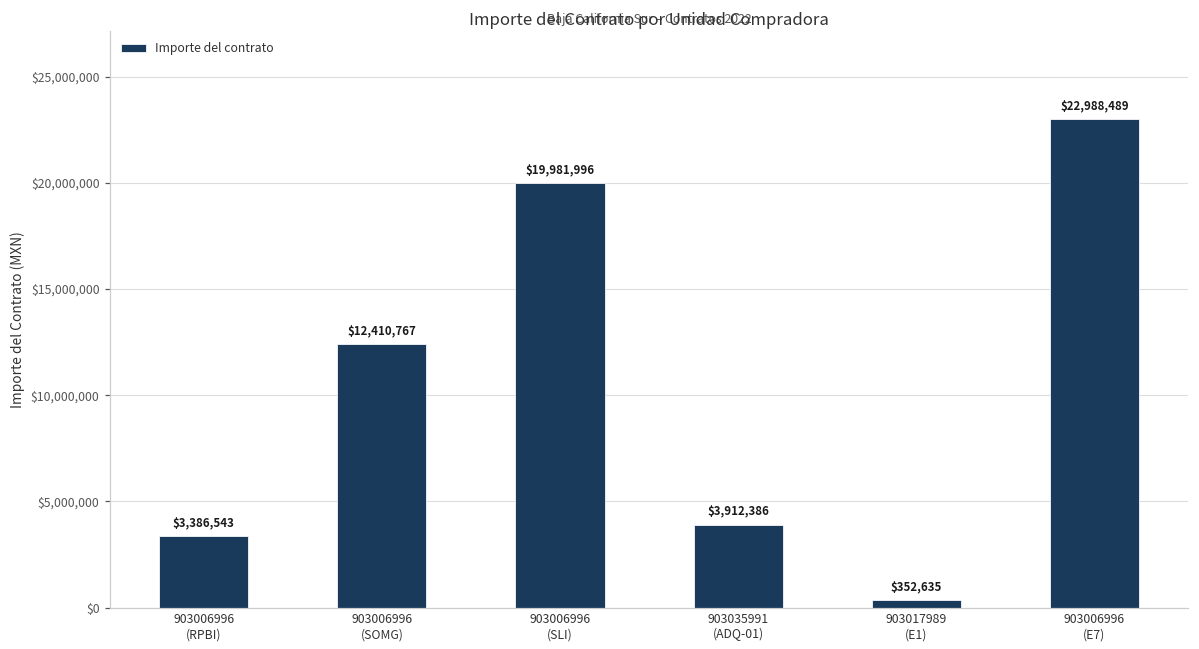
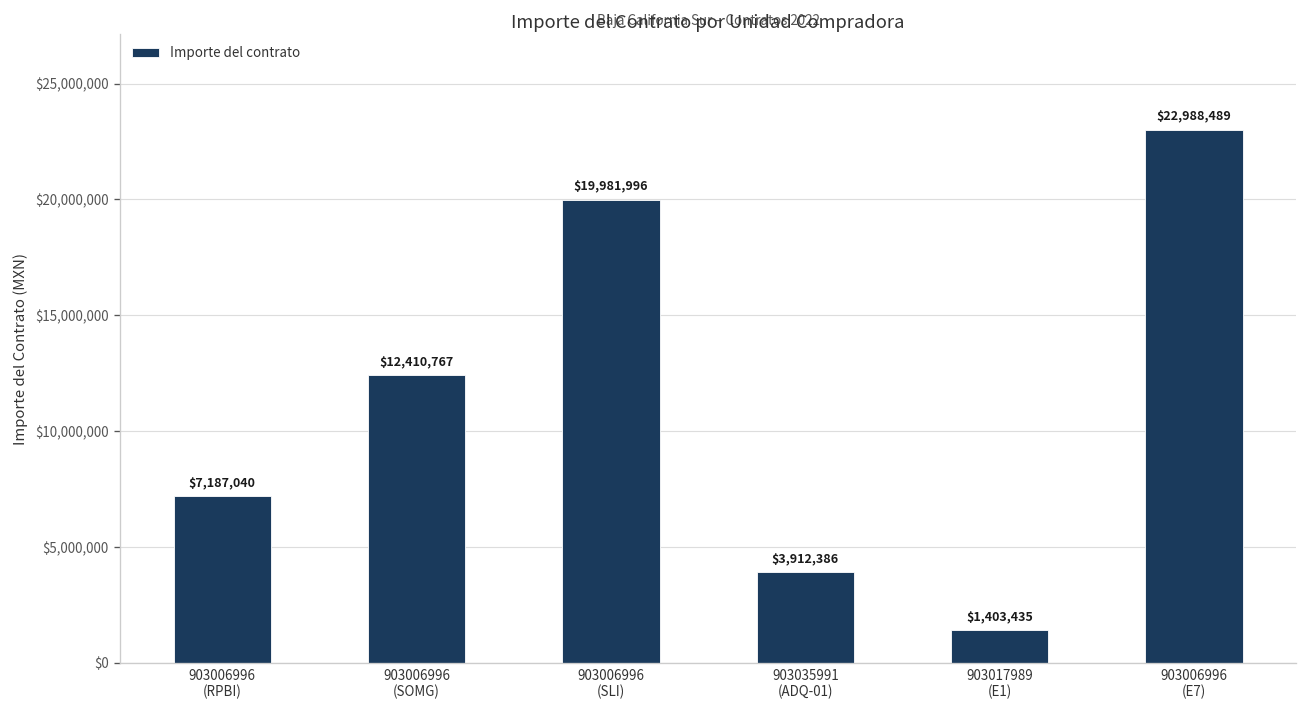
  {
-   "903006996 (RPBI)": "$3,386,543",
+   "903006996 (RPBI)": "$7,187,040",
    "903006996 (SOMG)": "$12,410,767",
    "903006996 (SLI)": "$19,981,996",
    "903035991 (ADQ-01)": "$3,912,386",
-   "903017989 (E1)": "$352,635",
+   "903017989 (E1)": "$1,403,435",
    "903006996 (E7)": "$22,988,489"
  }
